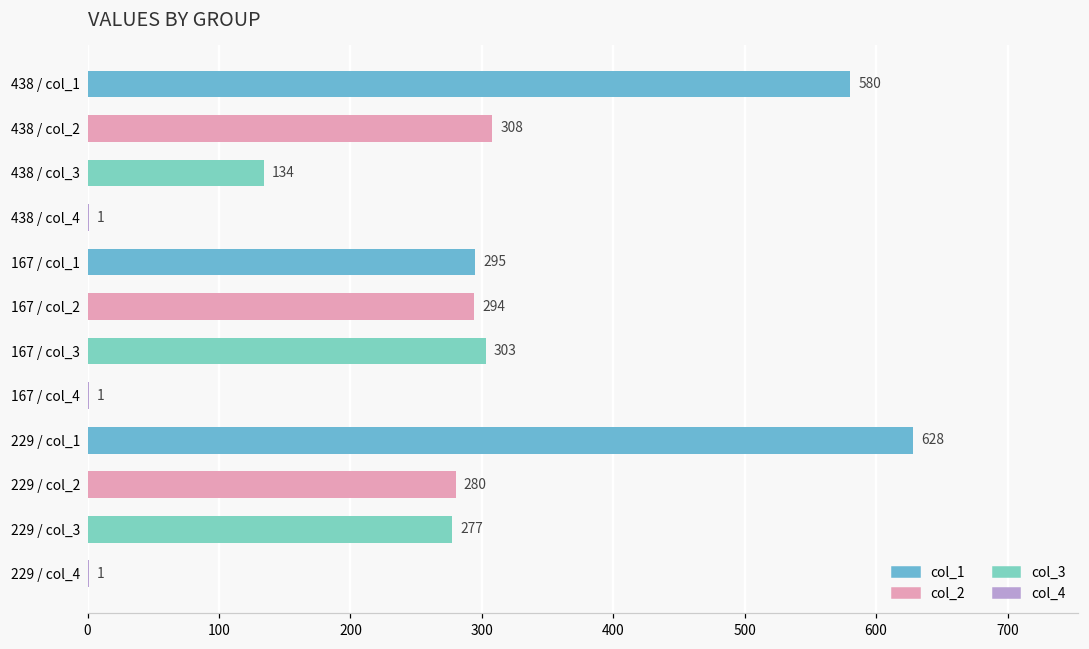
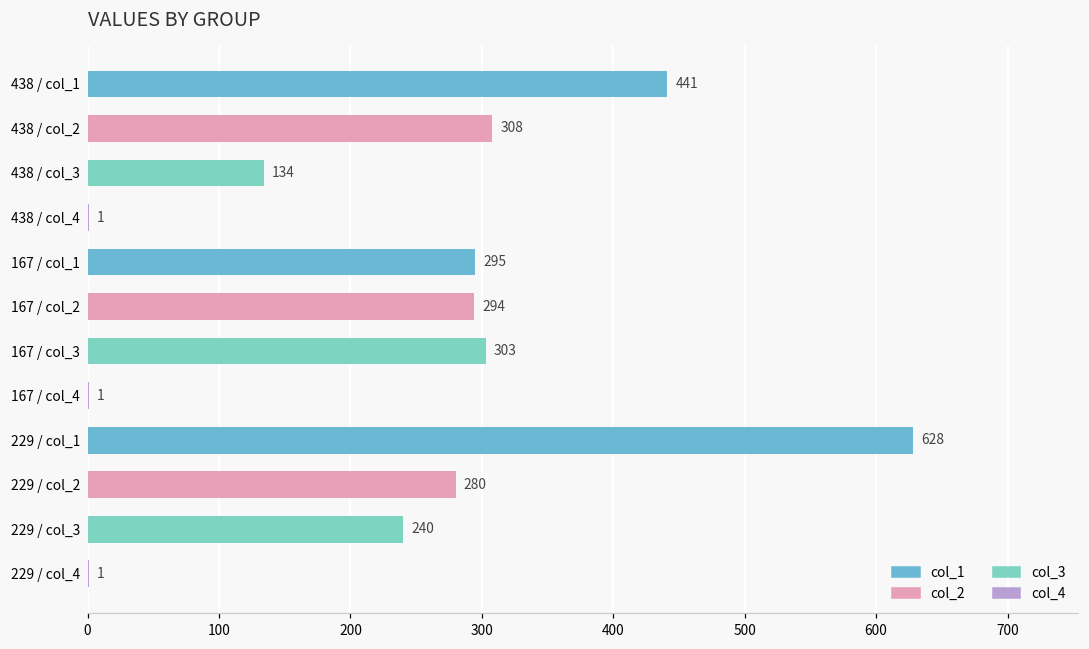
  {
-   "438 / col_1": 580,
+   "438 / col_1": 441,
    "438 / col_2": 308,
    "438 / col_3": 134,
    "438 / col_4": 1,
    "167 / col_1": 295,
    "167 / col_2": 294,
    "167 / col_3": 303,
    "167 / col_4": 1,
    "229 / col_1": 628,
    "229 / col_2": 280,
-   "229 / col_3": 277,
+   "229 / col_3": 240,
    "229 / col_4": 1
  }
